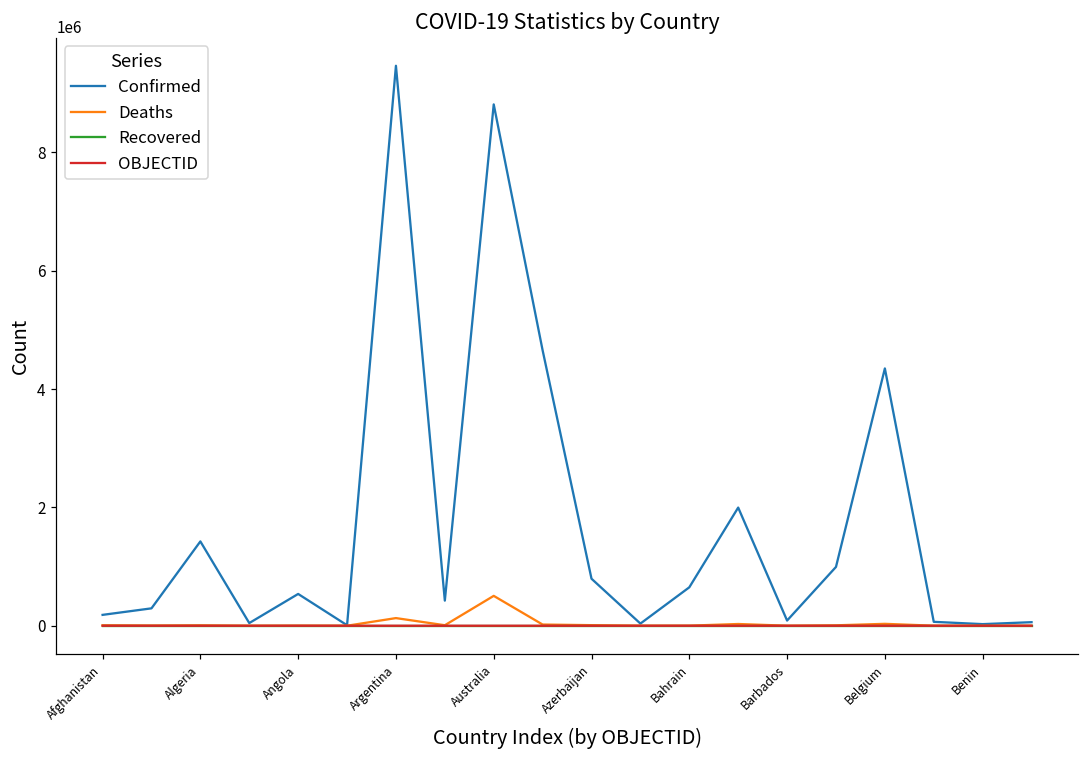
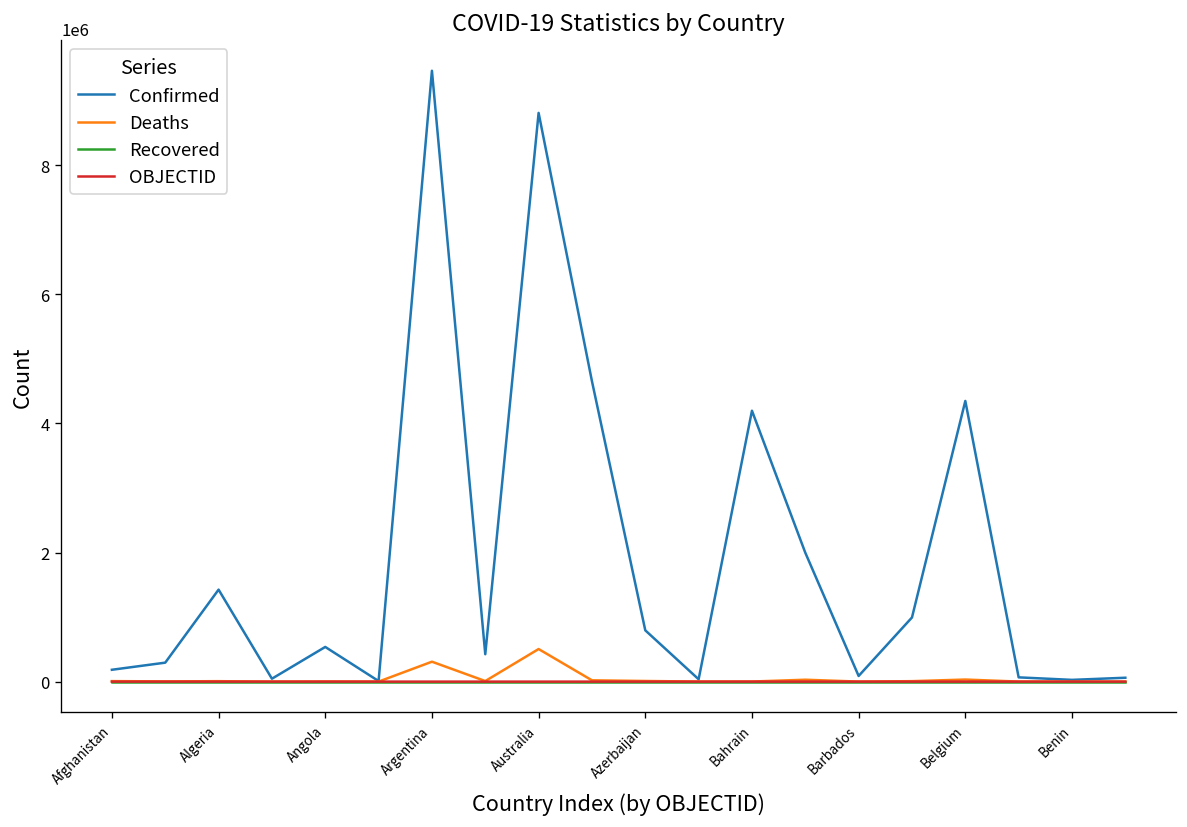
  {
    "Confirmed": {
      "Afghanistan": 200000,
      "Algeria": 1400000,
      "Angola": 500000,
      "Argentina": 9500000,
      "Australia": 8800000,
      "Azerbaijan": 800000,
-     "Bahrain": 600000,
+     "Bahrain": 4200000,
      "Barbados": 100000,
      "Belgium": 4300000
    },
    "Deaths": {
-     "Argentina": 100000,
+     "Argentina": 300000,
      "Australia": 500000
    },
    "OBJECTID": {
      "Argentina": 0,
      "Australia": 0
    }
  }
